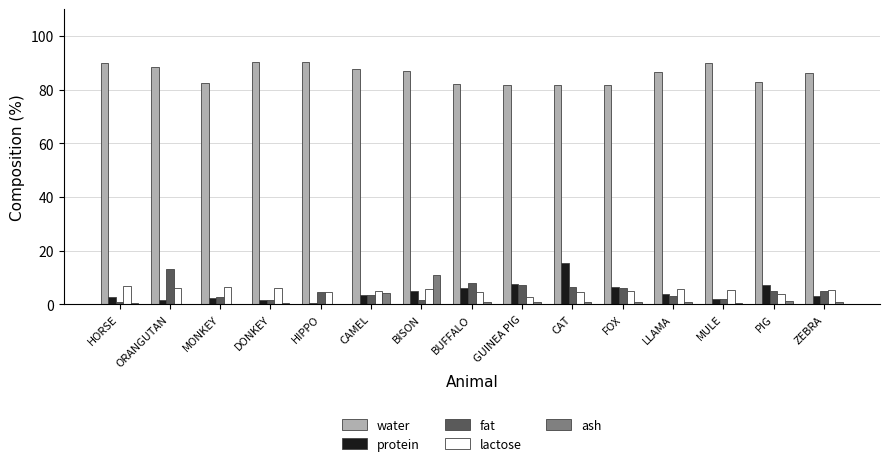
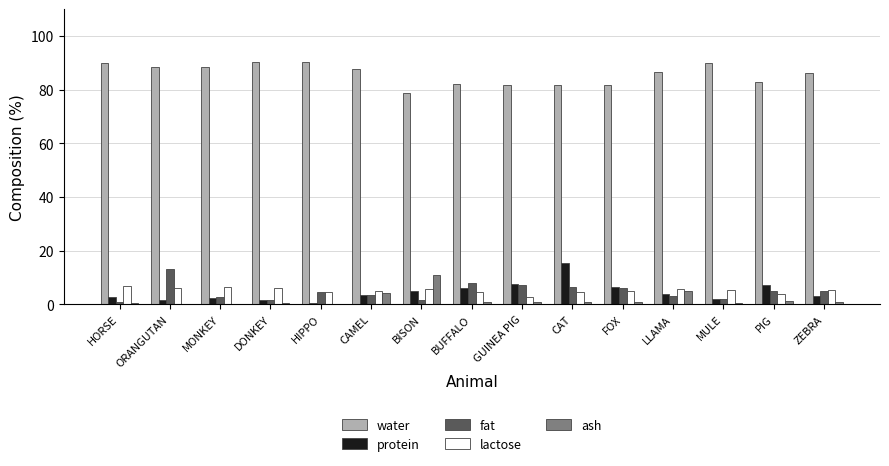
  {
    "water": {
      "HORSE": 90,
      "ORANGUTAN": 89,
-     "MONKEY": 82,
+     "MONKEY": 88,
      "DONKEY": 90,
      "HIPPO": 90,
      "CAMEL": 88,
-     "BISON": 87,
+     "BISON": 79,
      "BUFFALO": 82,
      "GUINEA PIG": 82,
      "CAT": 82,
      "FOX": 82,
      "LLAMA": 87,
      "MULE": 90,
      "PIG": 83,
      "ZEBRA": 86
    },
    "protein": {
      "HORSE": 3,
      "ORANGUTAN": 1,
      "MONKEY": 2,
      "DONKEY": 2,
      "CAMEL": 4,
      "BISON": 5,
      "BUFFALO": 6,
      "GUINEA PIG": 7,
      "CAT": 15,
      "FOX": 7,
      "LLAMA": 4,
      "MULE": 2,
      "PIG": 7,
      "ZEBRA": 3
    },
    "fat": {
      "HORSE": 1,
      "ORANGUTAN": 13,
      "MONKEY": 3,
      "DONKEY": 1,
      "HIPPO": 5,
      "CAMEL": 3,
      "BISON": 2,
      "BUFFALO": 8,
      "GUINEA PIG": 7,
      "CAT": 6,
      "FOX": 6,
      "LLAMA": 3,
      "MULE": 2,
      "PIG": 5,
      "ZEBRA": 5
    },
    "lactose": {
      "HORSE": 7,
      "ORANGUTAN": 6,
      "MONKEY": 6,
      "DONKEY": 6,
      "HIPPO": 4,
      "CAMEL": 5,
      "BISON": 6,
      "BUFFALO": 5,
      "GUINEA PIG": 3,
      "CAT": 4,
      "FOX": 5,
      "LLAMA": 6,
      "MULE": 6,
      "PIG": 4,
      "ZEBRA": 5
    },
    "ash": {
      "CAMEL": 4,
      "BISON": 11,
-     "LLAMA": 1,
+     "LLAMA": 5,
      "PIG": 1
    }
  }
